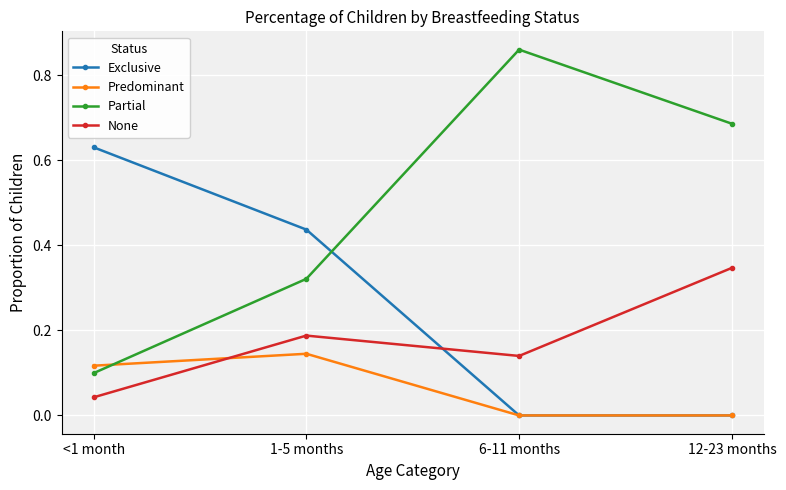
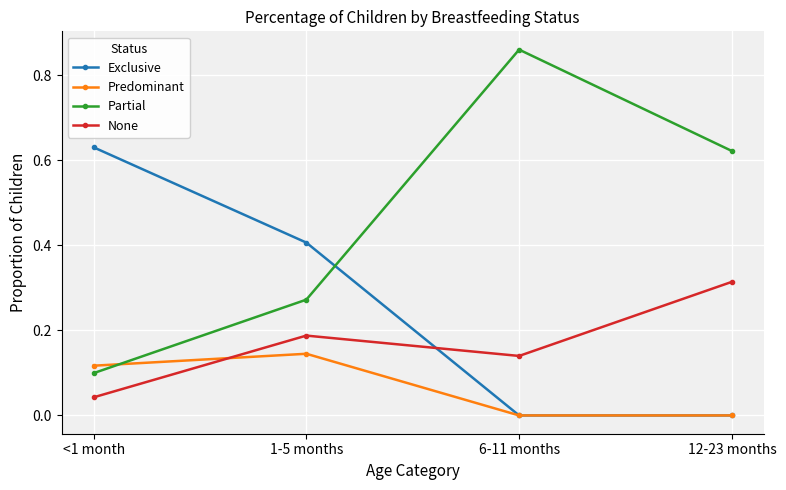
  {
    "Exclusive": {
      "<1 month": 0.63,
-     "1-5 months": 0.44
+     "1-5 months": 0.41
    },
    "Predominant": {
      "<1 month": 0.12,
      "1-5 months": 0.14
    },
    "Partial": {
      "<1 month": 0.10,
-     "1-5 months": 0.32,
+     "1-5 months": 0.27,
      "6-11 months": 0.86,
-     "12-23 months": 0.69
+     "12-23 months": 0.62
    },
    "None": {
      "<1 month": 0.04,
      "1-5 months": 0.19,
      "6-11 months": 0.14,
-     "12-23 months": 0.35
+     "12-23 months": 0.31
    }
  }
